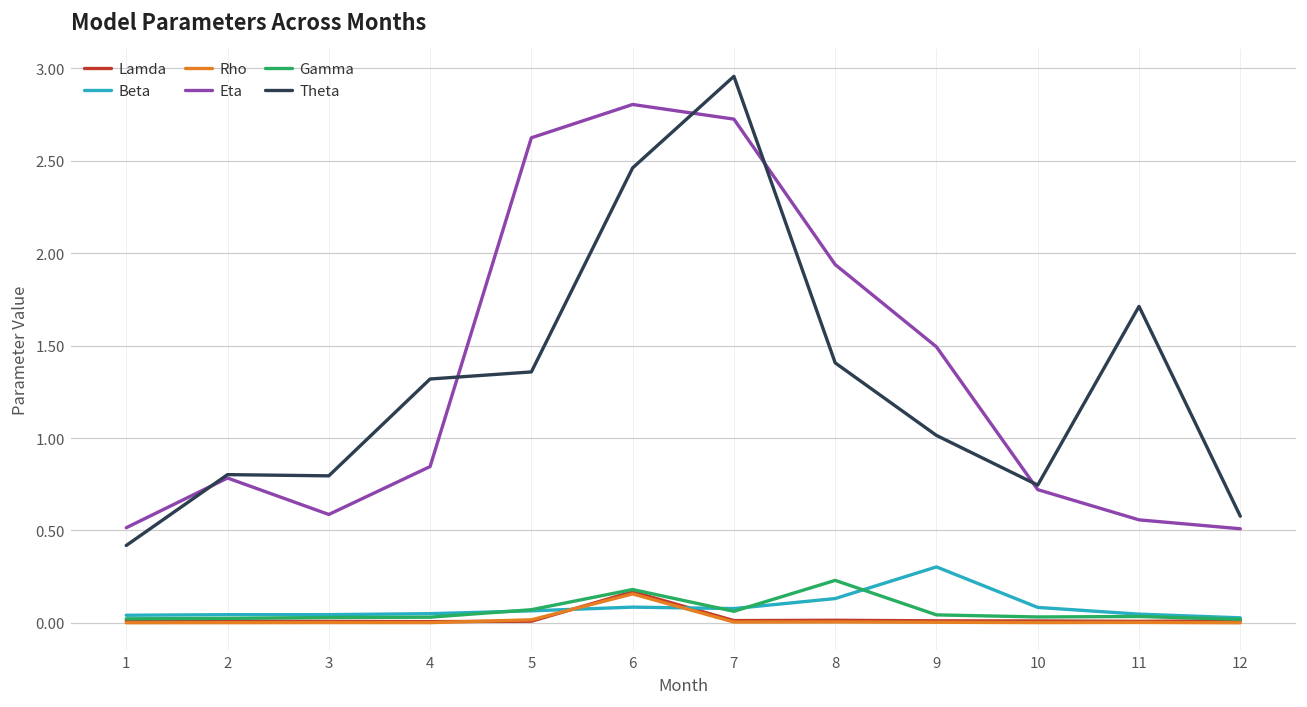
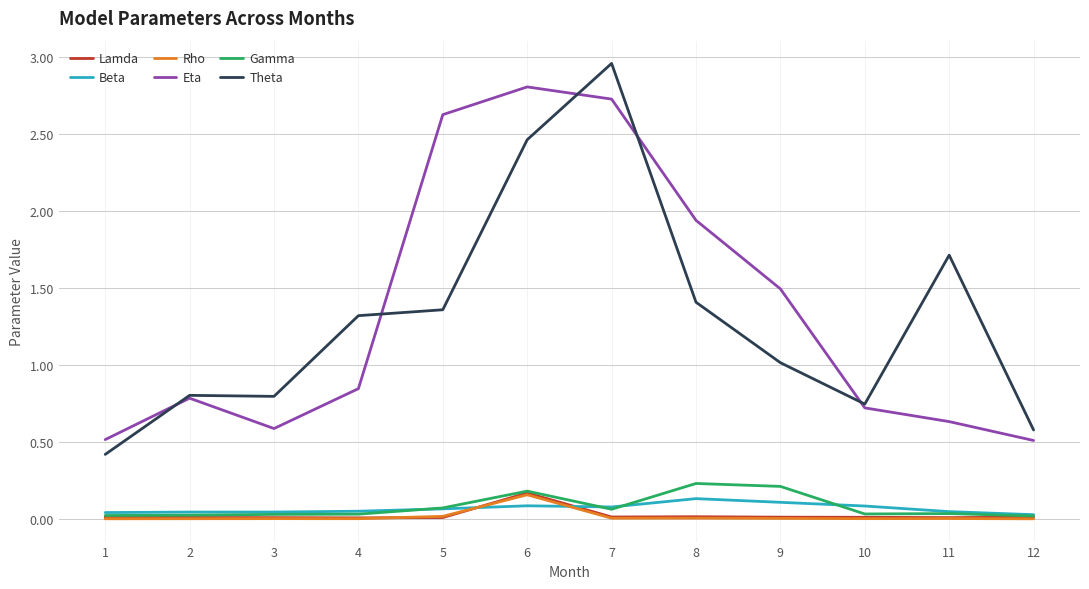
  {
    "Beta": {
      "1": 0.04,
      "2": 0.04,
      "4": 0.05,
      "6": 0.09,
      "8": 0.13,
-     "9": 0.30,
+     "9": 0.11,
      "10": 0.08
    },
    "Eta": {
      "1": 0.51,
      "2": 0.78,
      "3": 0.59,
      "4": 0.85,
      "5": 2.62,
      "6": 2.80,
      "7": 2.73,
      "8": 1.94,
      "9": 1.49,
      "10": 0.72,
-     "11": 0.56,
+     "11": 0.63,
      "12": 0.51
    },
    "Gamma": {
      "4": 0.03,
      "8": 0.23,
-     "9": 0.04,
+     "9": 0.21,
      "10": 0.03
    },
    "Theta": {
      "1": 0.42,
      "2": 0.80,
      "3": 0.80,
      "4": 1.32,
      "5": 1.36,
      "6": 2.46,
      "7": 2.96,
      "8": 1.41,
      "9": 1.01,
      "10": 0.75,
      "11": 1.71,
      "12": 0.58
    }
  }
